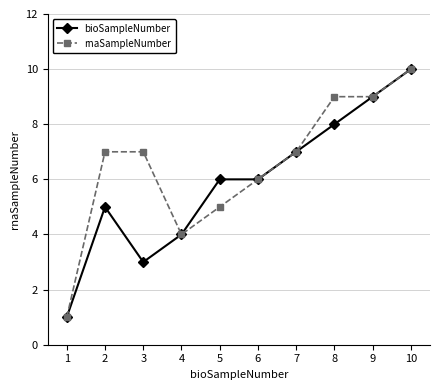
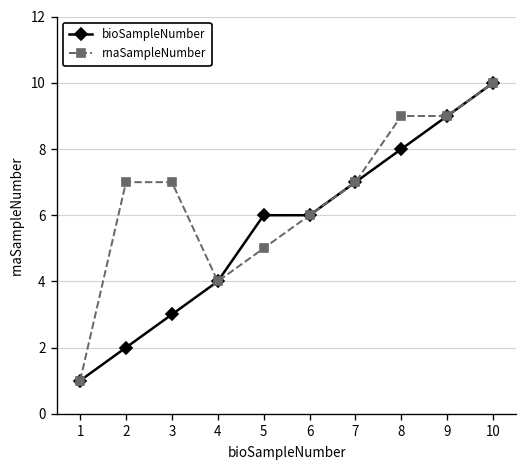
  {
    "bioSampleNumber": {
-     "2": 5,
+     "2": 2,
      "3": 3,
      "5": 6,
      "8": 8
    },
    "rnaSampleNumber": {
      "2": 7,
      "3": 7,
      "5": 5,
      "8": 9
    }
  }
